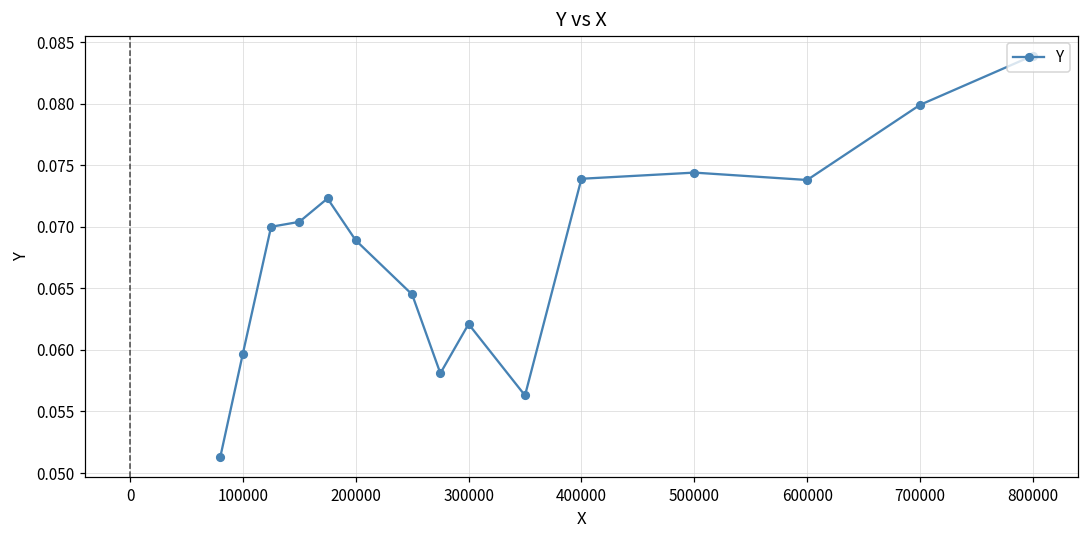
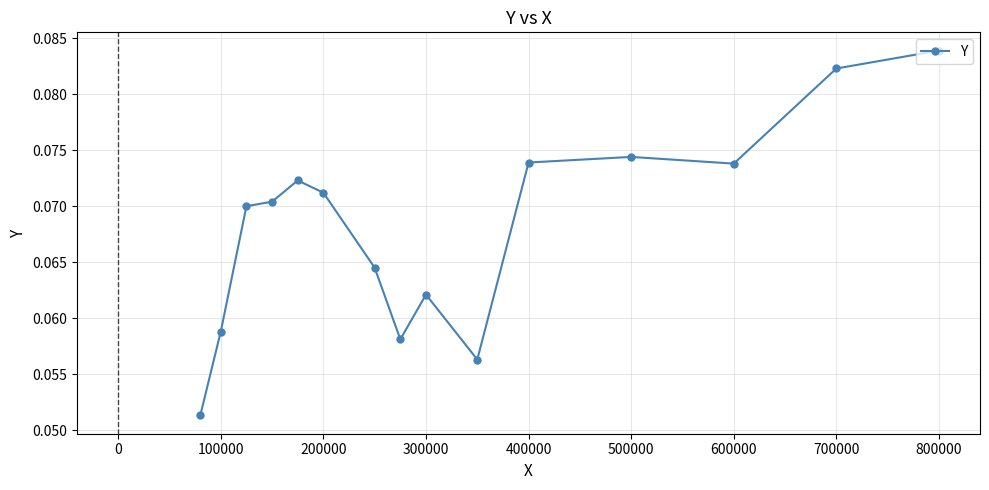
  {
-   "100000": 0.0597,
-   "200000": 0.0689,
+   "100000": 0.0588,
+   "200000": 0.0712,
    "300000": 0.0621,
    "400000": 0.0739,
    "500000": 0.0744,
    "600000": 0.0738,
-   "700000": 0.0799
+   "700000": 0.0823
  }
